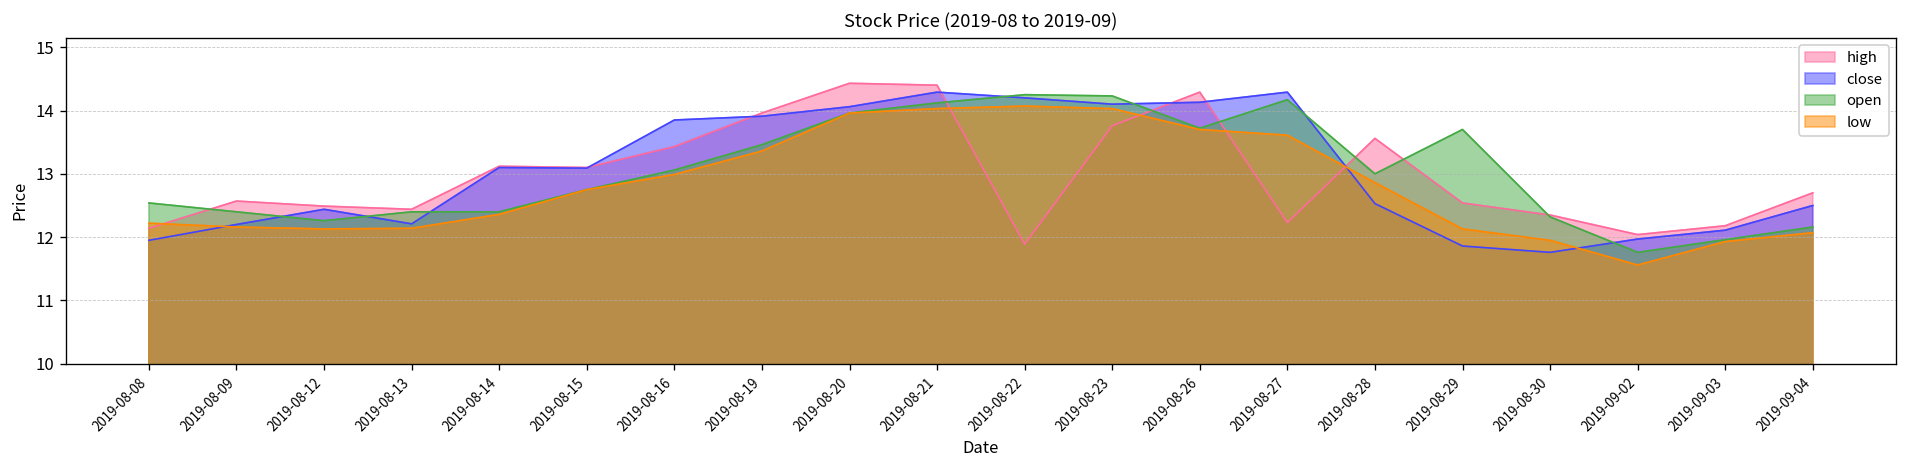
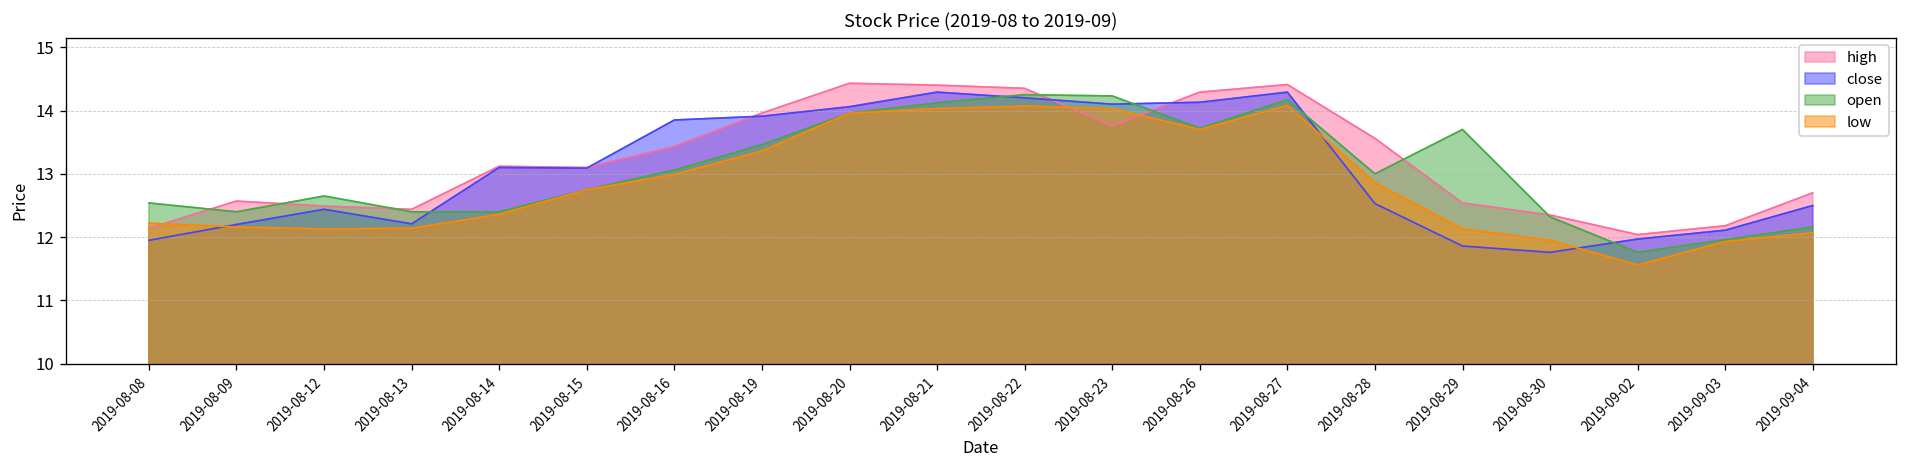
  {
    "high": {
      "2019-08-08": 12.1,
      "2019-08-09": 12.6,
      "2019-08-12": 12.5,
      "2019-08-16": 13.4,
      "2019-08-19": 14.0,
      "2019-08-20": 14.4,
      "2019-08-21": 14.4,
-     "2019-08-22": 11.9,
+     "2019-08-22": 14.4,
      "2019-08-23": 13.8,
      "2019-08-26": 14.3,
-     "2019-08-27": 12.2,
+     "2019-08-27": 14.4,
      "2019-08-28": 13.6,
      "2019-08-29": 12.5,
      "2019-09-02": 12.0,
      "2019-09-03": 12.2,
      "2019-09-04": 12.7
    },
    "close": {
      "2019-08-08": 12.0,
      "2019-08-12": 12.4,
      "2019-08-13": 12.2,
      "2019-08-16": 13.9,
      "2019-08-19": 13.9,
      "2019-08-20": 14.1,
      "2019-08-21": 14.3,
      "2019-08-22": 14.2,
      "2019-08-23": 14.1,
      "2019-08-26": 14.1,
      "2019-08-27": 14.3,
      "2019-08-28": 12.5,
      "2019-08-29": 11.9,
      "2019-08-30": 11.8,
      "2019-09-02": 12.0,
      "2019-09-03": 12.1,
      "2019-09-04": 12.5
    },
    "open": {
      "2019-08-08": 12.5,
      "2019-08-09": 12.4,
-     "2019-08-12": 12.3,
+     "2019-08-12": 12.7,
      "2019-08-16": 13.1,
      "2019-08-19": 13.5,
      "2019-08-21": 14.1,
      "2019-08-22": 14.3,
      "2019-08-23": 14.2,
      "2019-08-27": 14.2,
      "2019-08-28": 13.0,
      "2019-08-29": 13.7,
      "2019-09-02": 11.8,
      "2019-09-04": 12.2
    },
    "low": {
      "2019-08-08": 12.2,
      "2019-08-12": 12.1,
      "2019-08-13": 12.1,
      "2019-08-16": 13.0,
      "2019-08-19": 13.4,
      "2019-08-21": 14.0,
      "2019-08-22": 14.1,
      "2019-08-23": 14.0,
-     "2019-08-27": 13.6,
+     "2019-08-27": 14.1,
      "2019-08-28": 12.9,
      "2019-08-29": 12.1,
      "2019-08-30": 12.0,
      "2019-09-02": 11.6,
      "2019-09-04": 12.1
    }
  }
